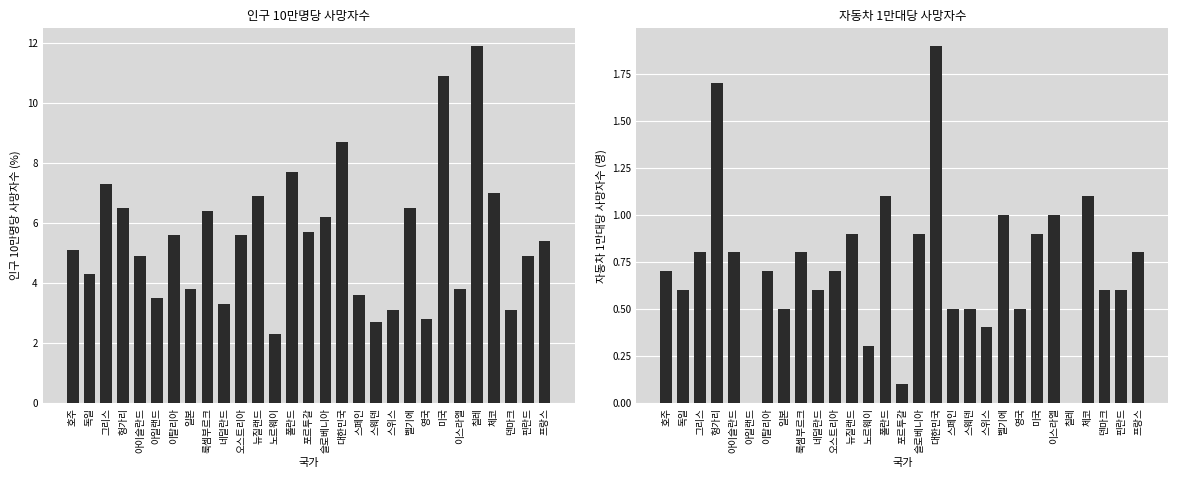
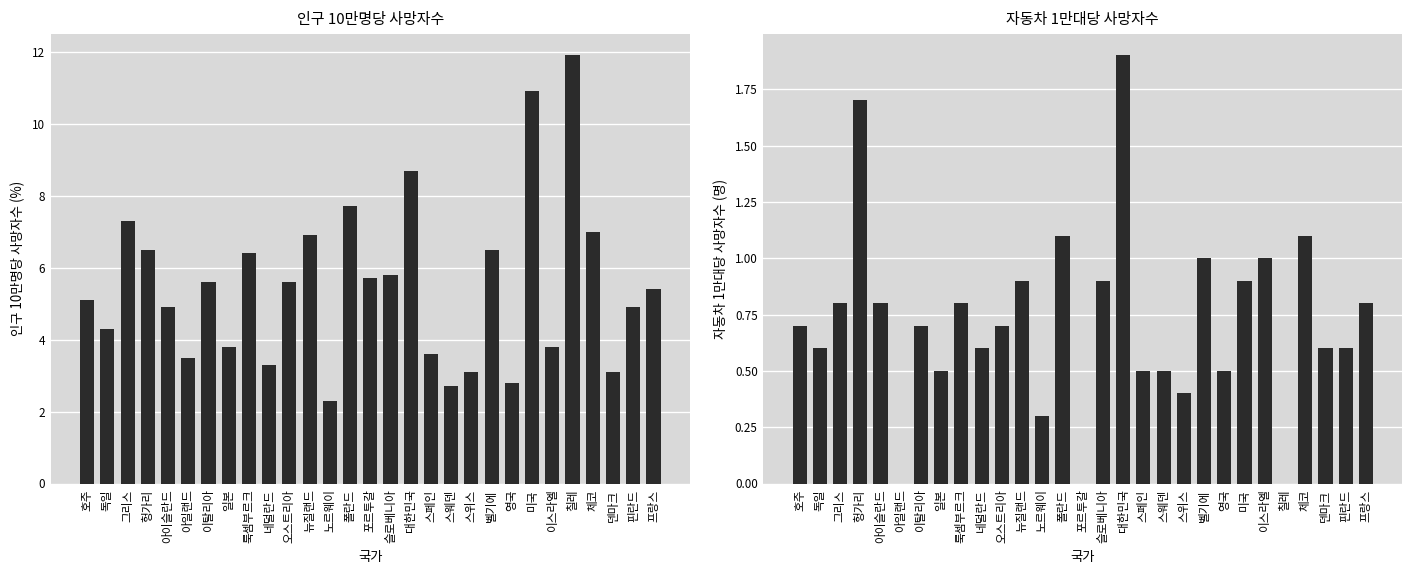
  {
    "인구 10만명당 사망자수": {
      "호주": 5.1,
      "독일": 4.3,
      "그리스": 7.3,
      "헝가리": 6.5,
      "아이슬란드": 4.9,
      "아일랜드": 3.5,
      "이탈리아": 5.6,
      "일본": 3.8,
      "룩셈부르크": 6.4,
      "네덜란드": 3.3,
      "오스트리아": 5.6,
      "뉴질랜드": 6.9,
      "노르웨이": 2.3,
      "폴란드": 7.7,
      "포르투갈": 5.7,
-     "슬로베니아": 6.2,
+     "슬로베니아": 5.8,
      "대한민국": 8.7,
      "스페인": 3.6,
      "스웨덴": 2.7,
      "스위스": 3.1,
      "벨기에": 6.5,
      "영국": 2.8,
      "미국": 10.9,
      "이스라엘": 3.8,
      "칠레": 11.9,
      "체코": 7.0,
      "덴마크": 3.1,
      "핀란드": 4.9,
      "프랑스": 5.4
    },
    "자동차 1만대당 사망자수": {
      "호주": 0.7,
      "독일": 0.6,
      "그리스": 0.8,
      "헝가리": 1.7,
      "아이슬란드": 0.8,
      "아일랜드": 0.0,
      "이탈리아": 0.7,
      "일본": 0.5,
      "룩셈부르크": 0.8,
      "네덜란드": 0.6,
      "오스트리아": 0.7,
      "뉴질랜드": 0.9,
      "노르웨이": 0.3,
      "폴란드": 1.1,
-     "포르투갈": 0.1,
+     "포르투갈": 0.0,
      "슬로베니아": 0.9,
      "대한민국": 1.9,
      "스페인": 0.5,
      "스웨덴": 0.5,
      "스위스": 0.4,
      "벨기에": 1.0,
      "영국": 0.5,
      "미국": 0.9,
      "이스라엘": 1.0,
      "칠레": 0.0,
      "체코": 1.1,
      "덴마크": 0.6,
      "핀란드": 0.6,
      "프랑스": 0.8
    }
  }
